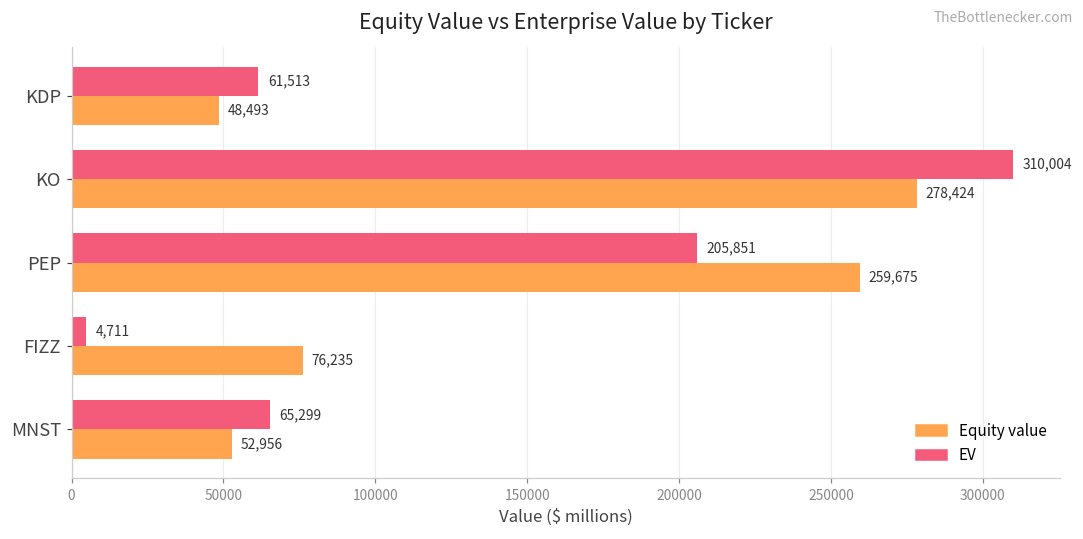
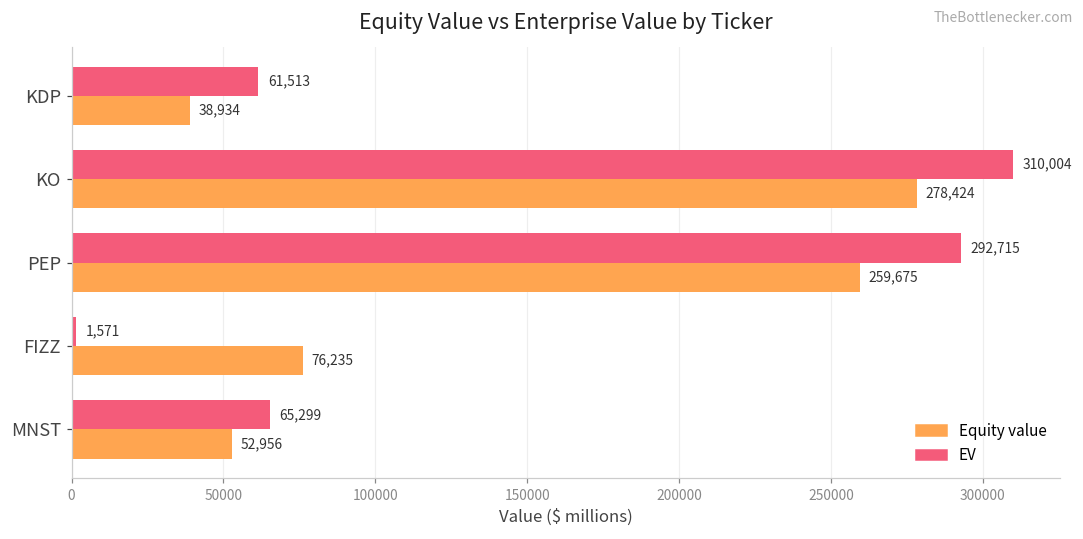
  {
    "Equity value": {
-     "KDP": "48,493",
+     "KDP": "38,934",
      "KO": "278,424",
      "PEP": "259,675",
      "FIZZ": "76,235",
      "MNST": "52,956"
    },
    "EV": {
      "KDP": "61,513",
      "KO": "310,004",
-     "PEP": "205,851",
-     "FIZZ": "4,711",
+     "PEP": "292,715",
+     "FIZZ": "1,571",
      "MNST": "65,299"
    }
  }
